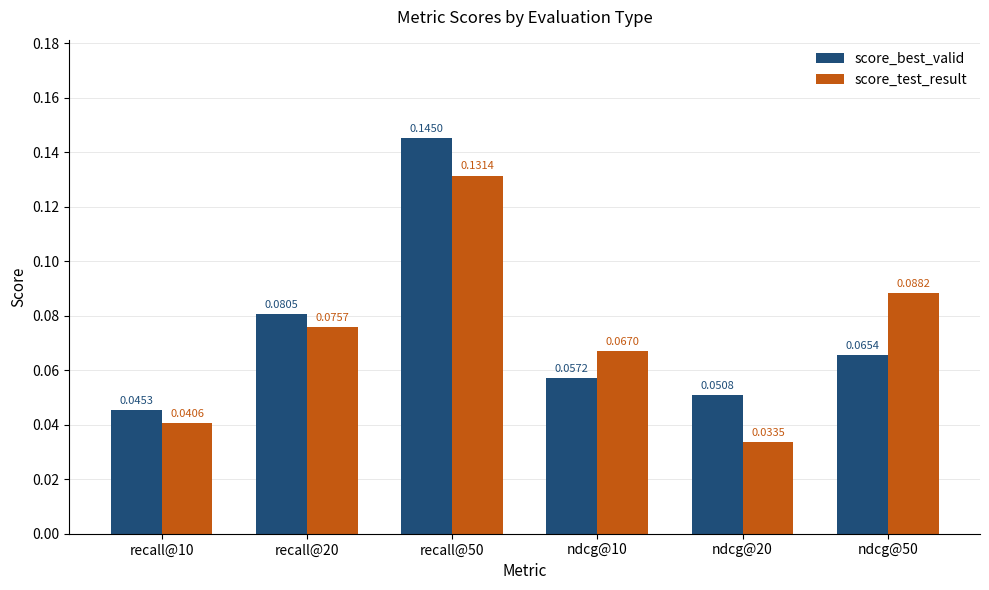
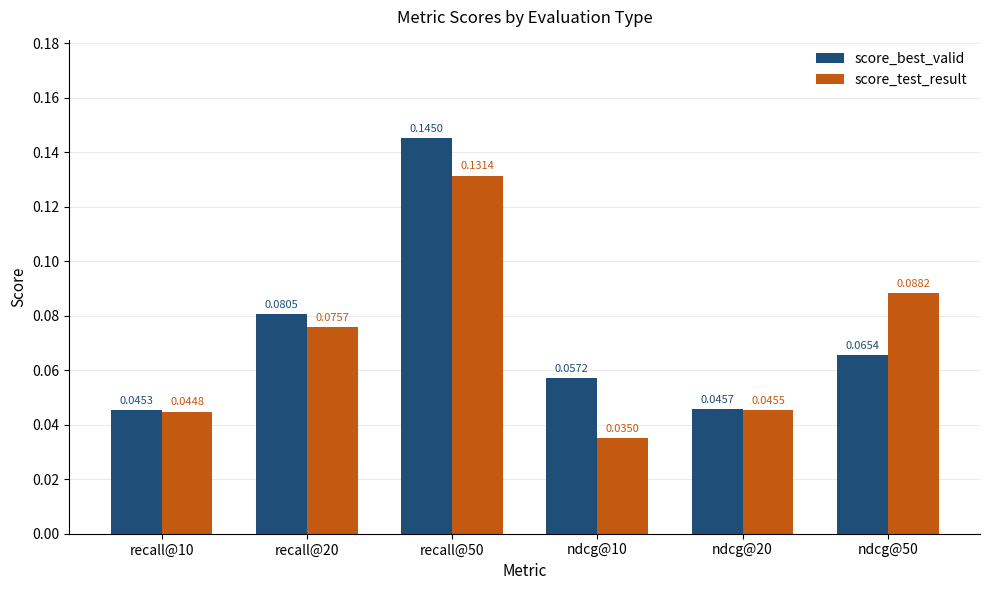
  {
    "score_best_valid": {
      "recall@10": 0.0453,
      "recall@20": 0.0805,
      "recall@50": 0.1450,
      "ndcg@10": 0.0572,
-     "ndcg@20": 0.0508,
+     "ndcg@20": 0.0457,
      "ndcg@50": 0.0654
    },
    "score_test_result": {
-     "recall@10": 0.0406,
+     "recall@10": 0.0448,
      "recall@20": 0.0757,
      "recall@50": 0.1314,
-     "ndcg@10": 0.0670,
-     "ndcg@20": 0.0335,
+     "ndcg@10": 0.0350,
+     "ndcg@20": 0.0455,
      "ndcg@50": 0.0882
    }
  }
